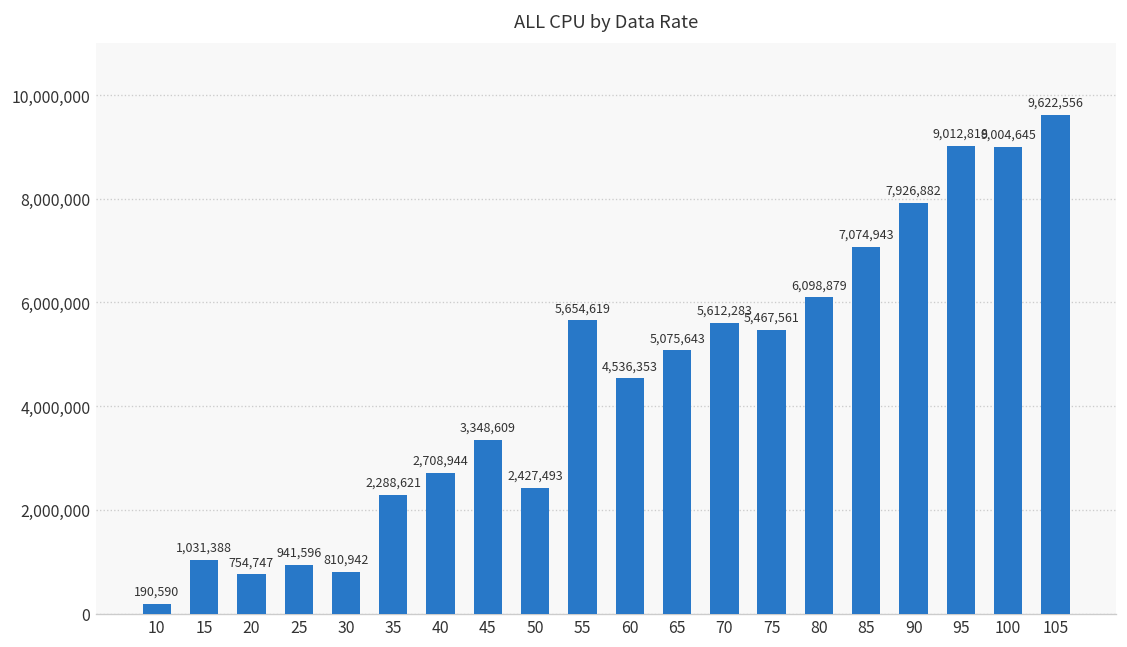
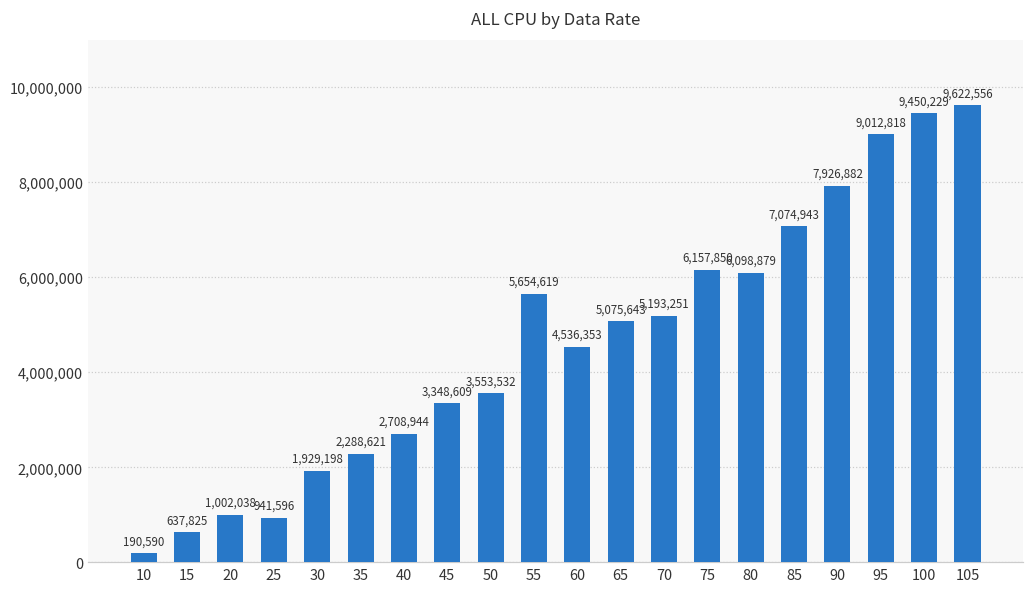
  {
    "10": "190,590",
-   "15": "1,031,388",
-   "20": "754,747",
+   "15": "637,825",
+   "20": "1,002,038",
    "25": "941,596",
-   "30": "810,942",
+   "30": "1,929,198",
    "35": "2,288,621",
    "40": "2,708,944",
    "45": "3,348,609",
-   "50": "2,427,493",
+   "50": "3,553,532",
    "55": "5,654,619",
    "60": "4,536,353",
    "65": "5,075,643",
-   "70": "5,612,283",
-   "75": "5,467,561",
+   "70": "5,193,251",
+   "75": "6,157,850",
    "80": "6,098,879",
    "85": "7,074,943",
    "90": "7,926,882",
    "95": "9,012,818",
-   "100": "9,004,645",
+   "100": "9,450,229",
    "105": "9,622,556"
  }
